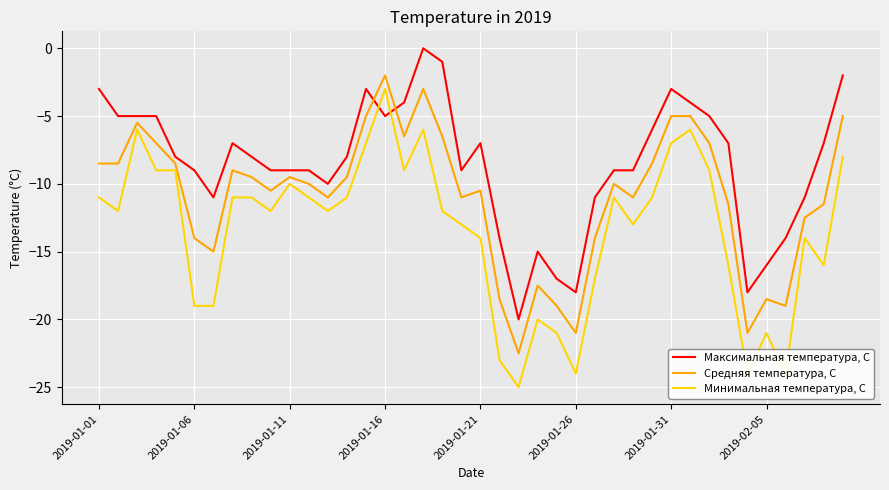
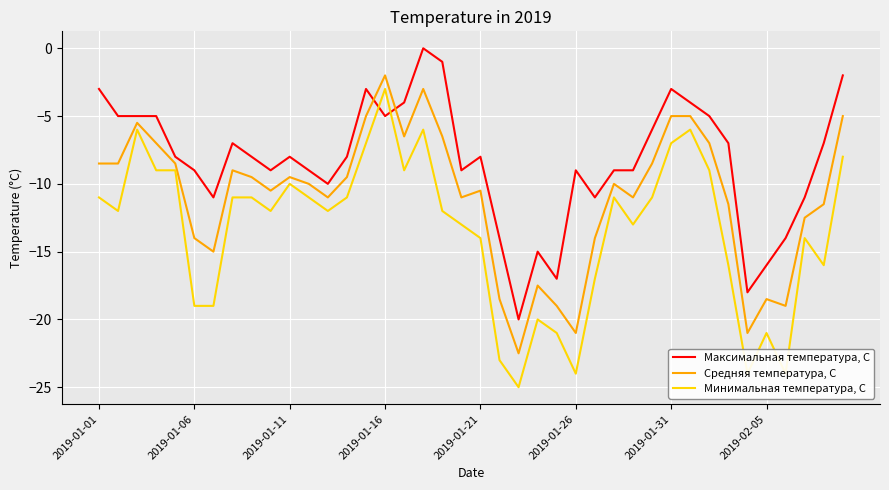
  {
    "Максимальная температура, С": {
      "2019-01-01": -3,
      "2019-01-06": -9,
-     "2019-01-11": -9,
+     "2019-01-11": -8,
      "2019-01-16": -5,
-     "2019-01-21": -7,
-     "2019-01-26": -18,
+     "2019-01-21": -8,
+     "2019-01-26": -9,
      "2019-01-31": -3,
      "2019-02-05": -16
    }
  }
